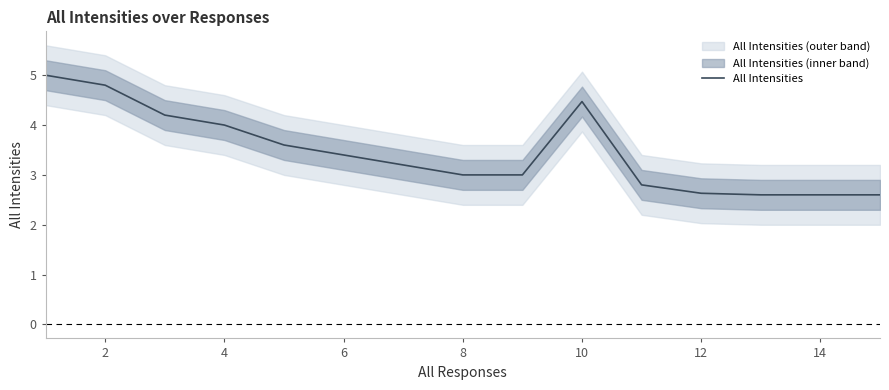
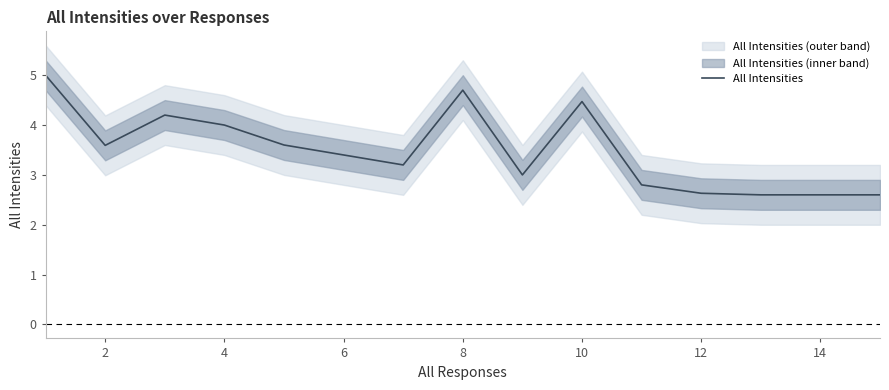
  {
    "All Intensities": {
-     "2": 4.8,
+     "2": 3.6,
      "4": 4.0,
      "6": 3.4,
-     "8": 3.0,
+     "8": 4.7,
      "10": 4.5,
      "12": 2.6,
      "14": 2.6
    }
  }
